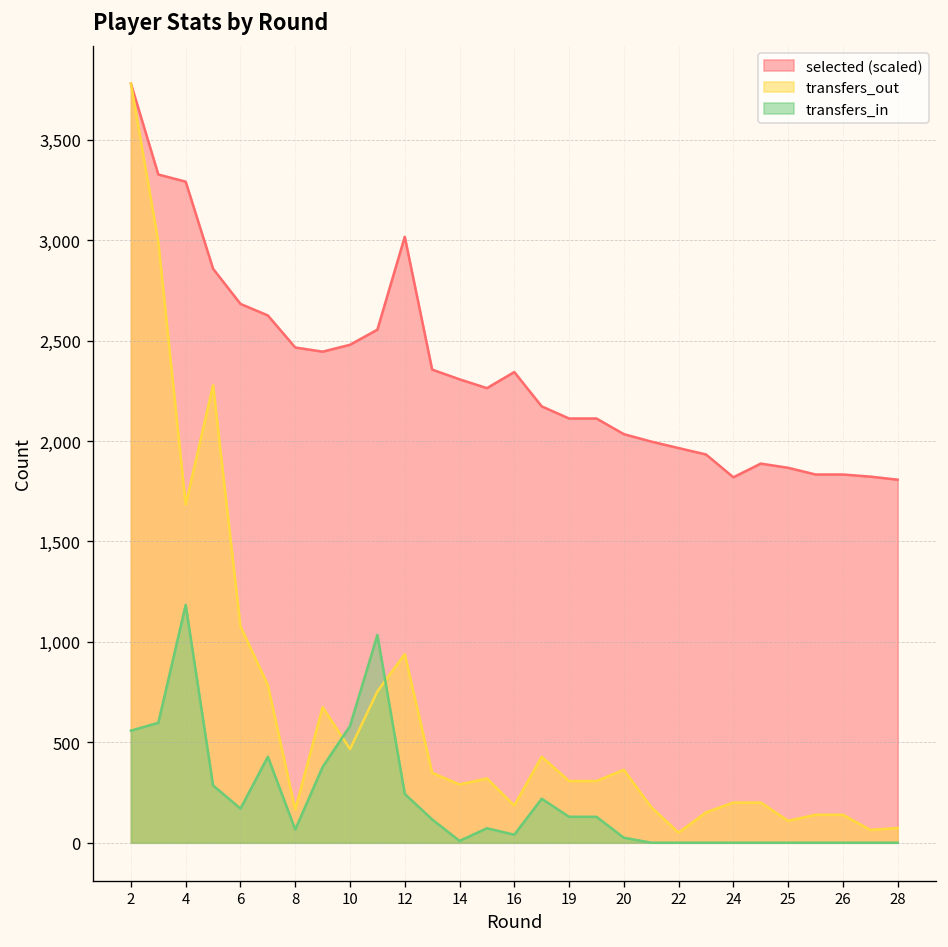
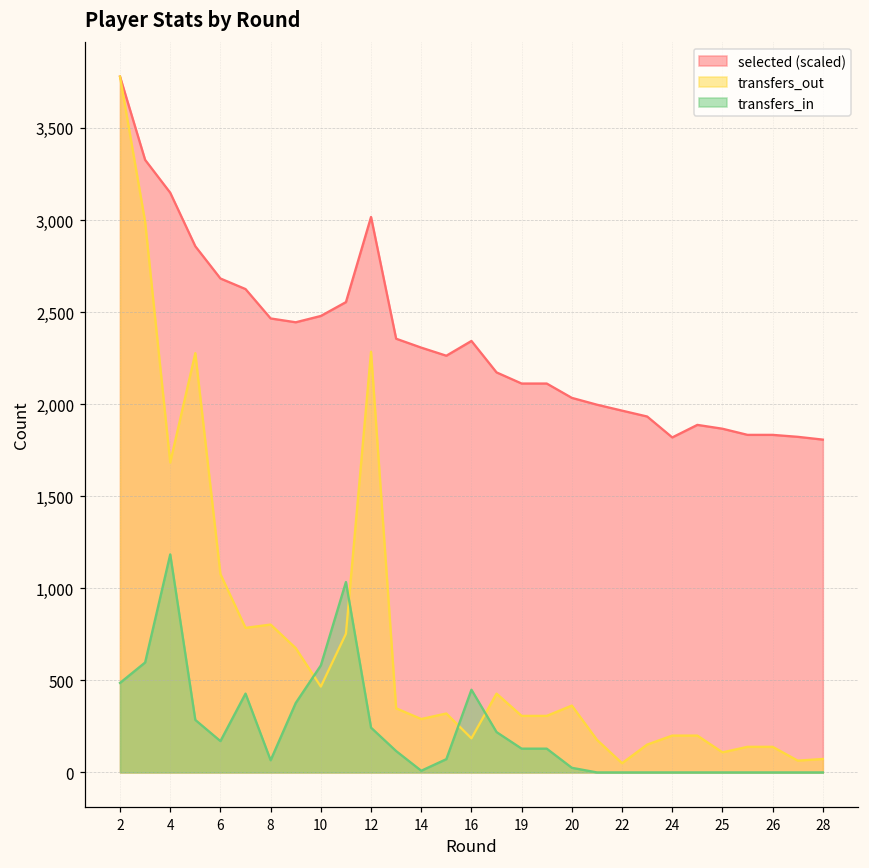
  {
    "selected (scaled)": {
-     "4": "3,290",
+     "4": "3,150",
      "6": "2,680",
      "8": "2,470",
      "10": "2,480",
      "12": "3,020",
      "14": "2,310",
      "16": "2,340",
      "20": "2,030",
      "22": "1,960",
      "24": "1,820",
      "26": "1,830",
      "28": "1,810"
    },
    "transfers_out": {
      "4": "1,680",
      "6": "1,080",
-     "8": "160",
+     "8": "800",
      "10": "470",
-     "12": "940",
+     "12": "2,290",
      "14": "290",
      "16": "190",
      "20": "360",
      "22": "50",
      "24": "200",
      "26": "140",
      "28": "70"
    },
    "transfers_in": {
-     "2": "560",
+     "2": "490",
      "4": "1,180",
      "6": "170",
      "8": "70",
      "10": "580",
      "12": "240",
      "14": "10",
-     "16": "40",
+     "16": "450",
      "20": "30",
      "22": "0",
      "24": "0",
      "26": "0",
      "28": "0"
    }
  }
